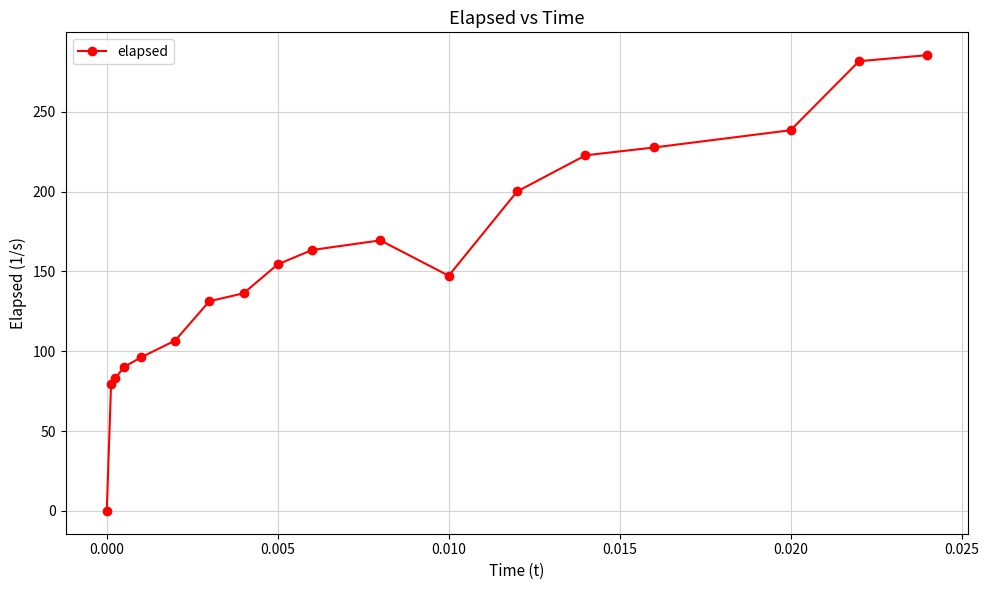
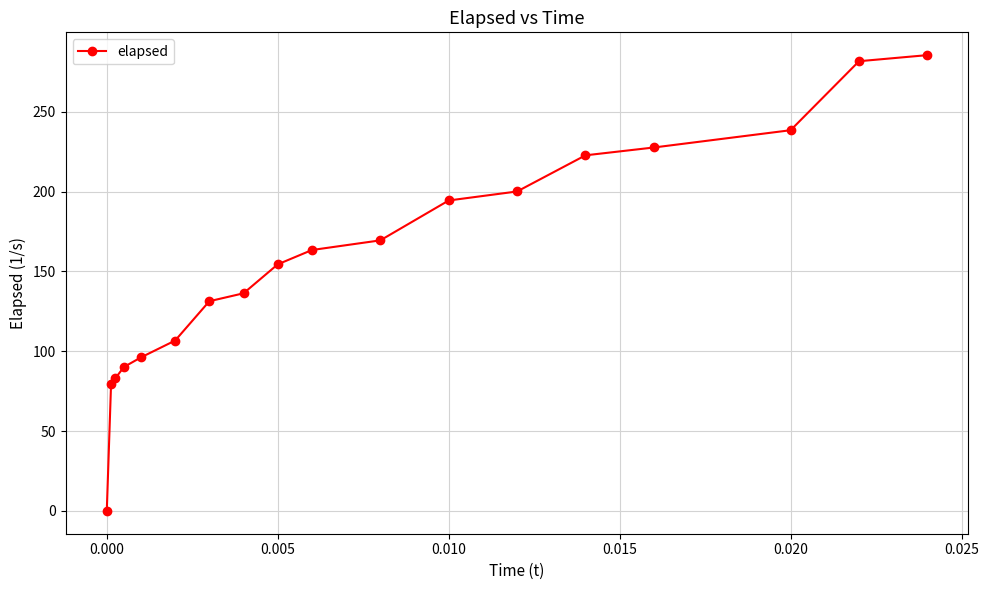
  {
    "0.000": 0,
    "0.005": 154,
-   "0.010": 147,
+   "0.010": 194,
    "0.020": 238
  }
